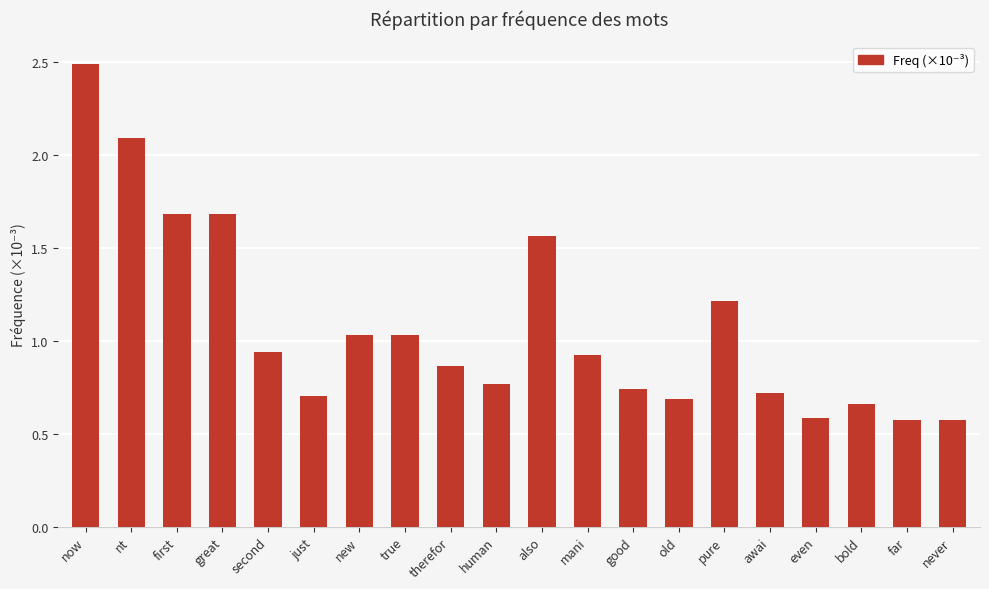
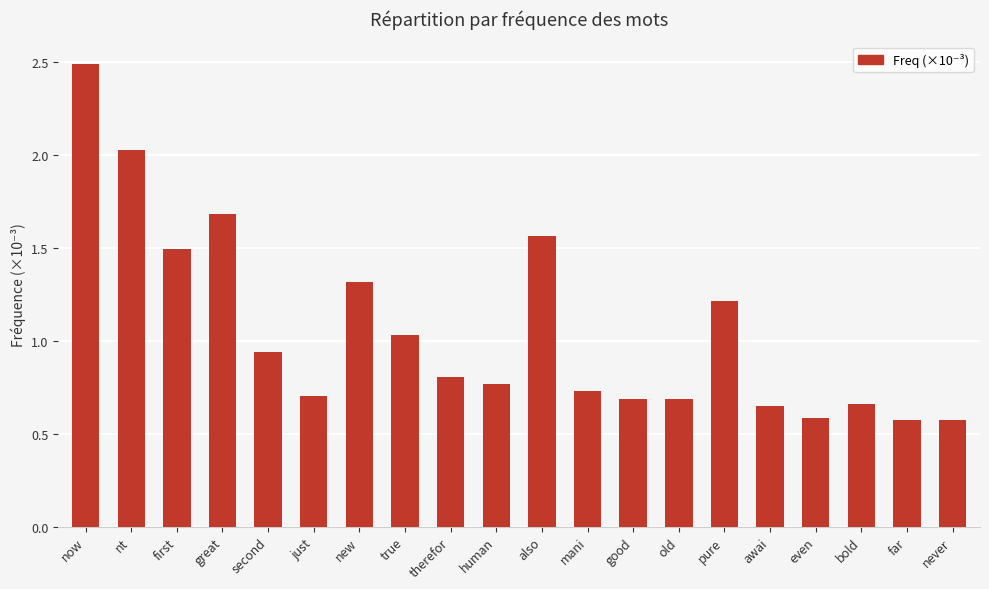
  {
    "now": 2.49,
-   "nt": 2.09,
-   "first": 1.68,
+   "nt": 2.03,
+   "first": 1.49,
    "great": 1.68,
    "second": 0.94,
    "just": 0.70,
-   "new": 1.03,
+   "new": 1.32,
    "true": 1.03,
-   "therefor": 0.86,
+   "therefor": 0.80,
    "human": 0.76,
    "also": 1.56,
-   "mani": 0.92,
-   "good": 0.74,
+   "mani": 0.73,
+   "good": 0.69,
    "old": 0.69,
    "pure": 1.21,
-   "awai": 0.72,
+   "awai": 0.65,
    "even": 0.59,
    "bold": 0.66,
    "far": 0.57,
    "never": 0.57
  }
